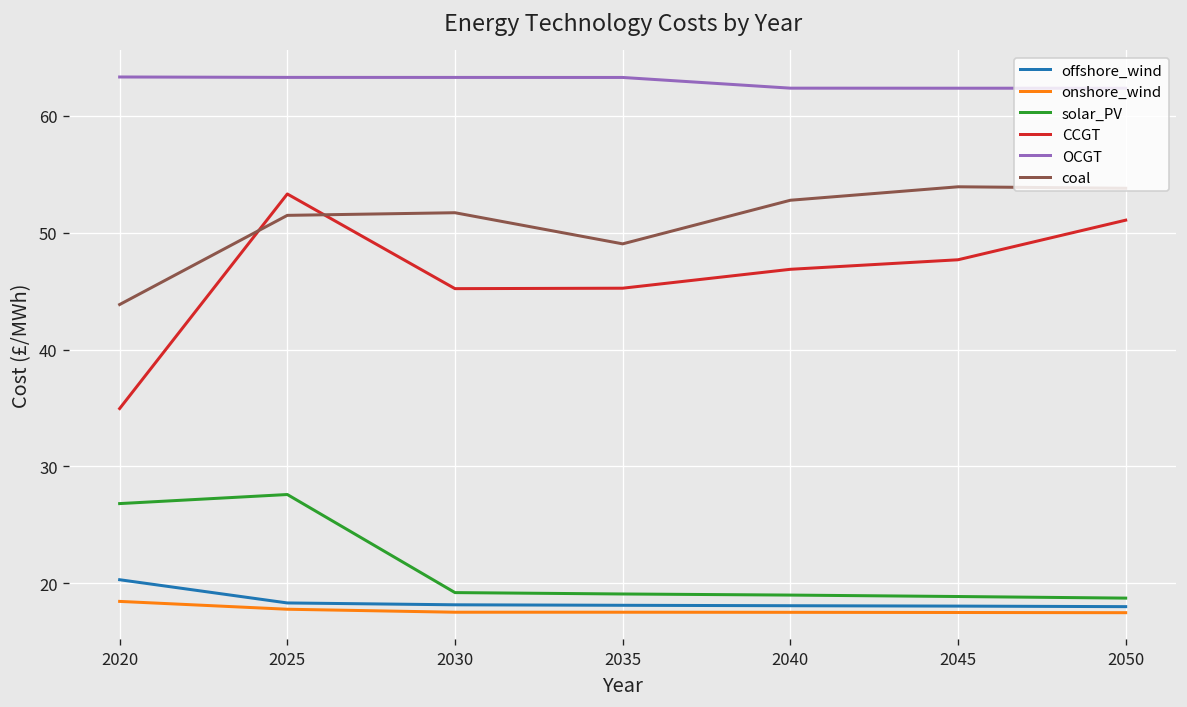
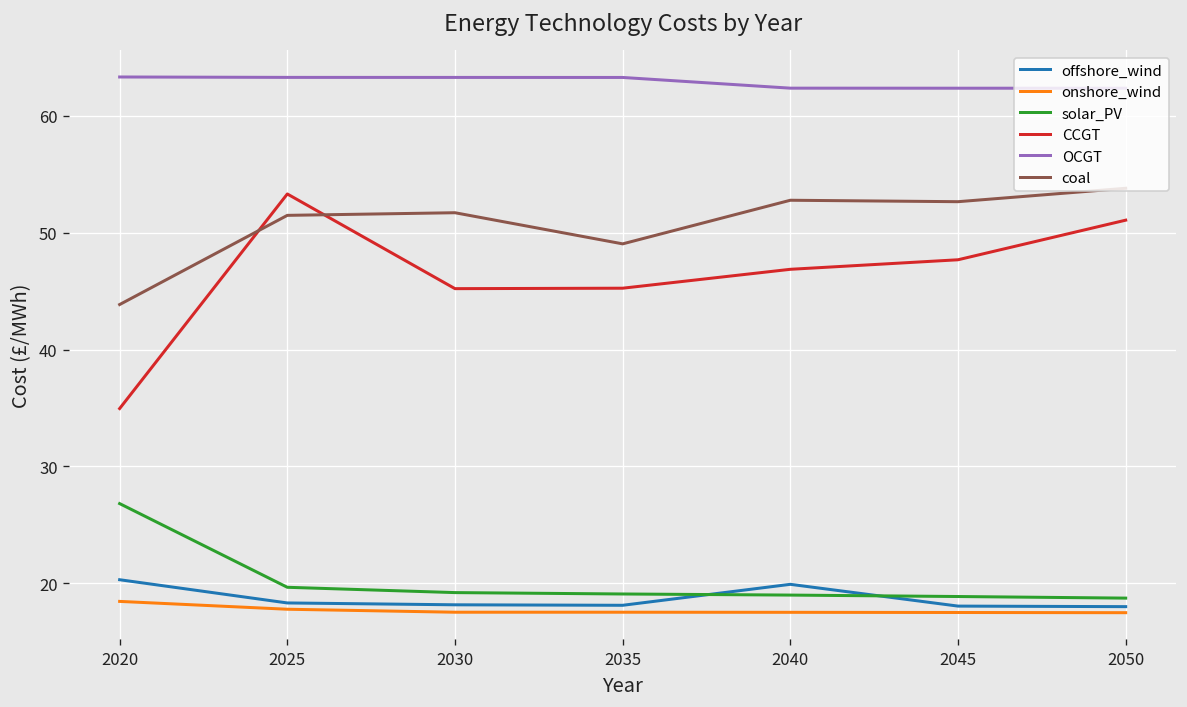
  {
    "offshore_wind": {
      "2020": 20,
      "2025": 18,
      "2030": 18,
      "2035": 18,
-     "2040": 18,
+     "2040": 20,
      "2045": 18,
      "2050": 18
    },
    "onshore_wind": {
      "2020": 18,
      "2025": 18,
      "2030": 18,
      "2035": 18,
      "2040": 18,
      "2045": 18,
      "2050": 17
    },
    "solar_PV": {
      "2020": 27,
-     "2025": 28,
+     "2025": 20,
      "2030": 19,
      "2035": 19,
      "2040": 19,
      "2045": 19,
      "2050": 19
    },
    "CCGT": {
      "2020": 35,
      "2025": 53,
      "2030": 45,
      "2035": 45,
      "2040": 47,
      "2045": 48,
      "2050": 51
    },
    "OCGT": {
      "2020": 63,
      "2025": 63,
      "2030": 63,
      "2035": 63,
      "2040": 62,
      "2045": 62
    },
    "coal": {
      "2020": 44,
      "2025": 51,
      "2030": 52,
      "2035": 49,
      "2040": 53,
-     "2045": 54
+     "2045": 53
    }
  }
